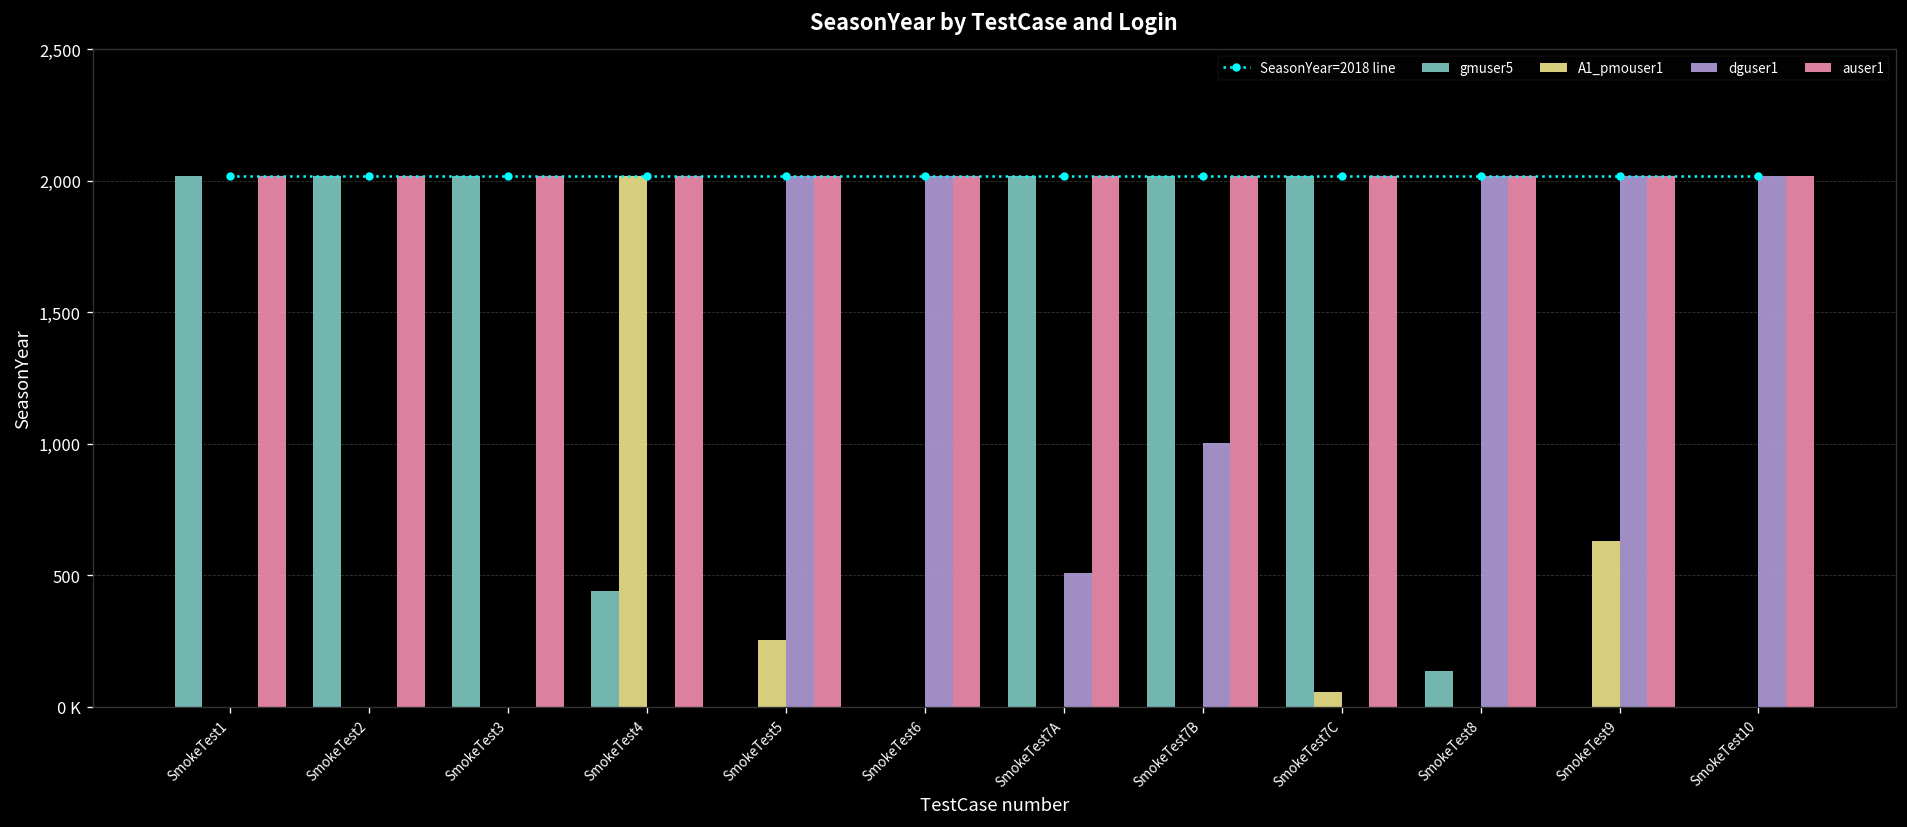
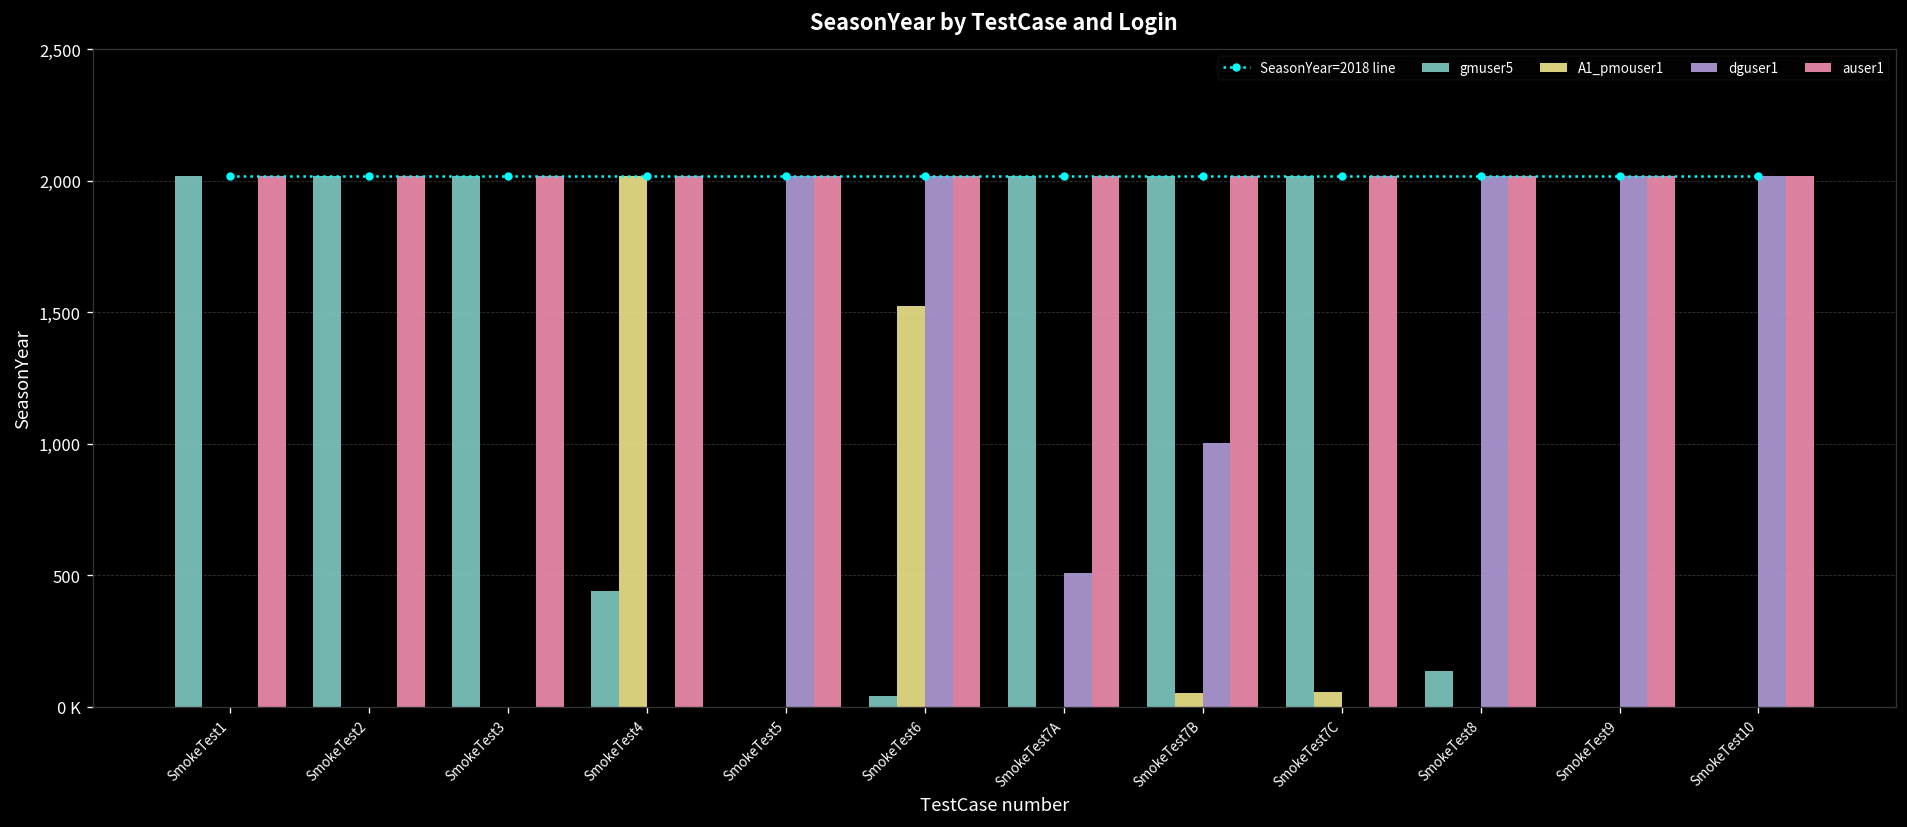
  {
    "gmuser5": {
      "SmokeTest1": "2,020",
      "SmokeTest2": "2,020",
      "SmokeTest3": "2,020",
      "SmokeTest4": "440",
      "SmokeTest5": "0",
-     "SmokeTest6": "0",
+     "SmokeTest6": "40",
      "SmokeTest7A": "2,020",
      "SmokeTest7B": "2,020",
      "SmokeTest7C": "2,020",
      "SmokeTest8": "140",
      "SmokeTest9": "0",
      "SmokeTest10": "0"
    },
    "SeasonYear=2018 line": {
      "SmokeTest1": "2,020",
      "SmokeTest2": "2,020",
      "SmokeTest3": "2,020",
      "SmokeTest4": "2,020",
      "SmokeTest5": "2,020",
      "SmokeTest6": "2,020",
      "SmokeTest7A": "2,020",
      "SmokeTest7B": "2,020",
      "SmokeTest7C": "2,020",
      "SmokeTest8": "2,020",
      "SmokeTest9": "2,020",
      "SmokeTest10": "2,020"
    },
    "A1_pmouser1": {
      "SmokeTest1": "0",
      "SmokeTest2": "0",
      "SmokeTest3": "0",
      "SmokeTest4": "2,020",
-     "SmokeTest5": "250",
-     "SmokeTest6": "0",
+     "SmokeTest5": "0",
+     "SmokeTest6": "1,520",
      "SmokeTest7A": "0",
-     "SmokeTest7B": "0",
+     "SmokeTest7B": "50",
      "SmokeTest7C": "60",
      "SmokeTest8": "0",
-     "SmokeTest9": "630",
+     "SmokeTest9": "0",
      "SmokeTest10": "0"
    },
    "dguser1": {
      "SmokeTest1": "0",
      "SmokeTest2": "0",
      "SmokeTest3": "0",
      "SmokeTest4": "0",
      "SmokeTest5": "2,020",
      "SmokeTest6": "2,020",
      "SmokeTest7A": "510",
      "SmokeTest7B": "1,000",
      "SmokeTest7C": "0",
      "SmokeTest8": "2,020",
      "SmokeTest9": "2,020",
      "SmokeTest10": "2,020"
    },
    "auser1": {
      "SmokeTest1": "2,020",
      "SmokeTest2": "2,020",
      "SmokeTest3": "2,020",
      "SmokeTest4": "2,020",
      "SmokeTest5": "2,020",
      "SmokeTest6": "2,020",
      "SmokeTest7A": "2,020",
      "SmokeTest7B": "2,020",
      "SmokeTest7C": "2,020",
      "SmokeTest8": "2,020",
      "SmokeTest9": "2,020",
      "SmokeTest10": "2,020"
    }
  }
